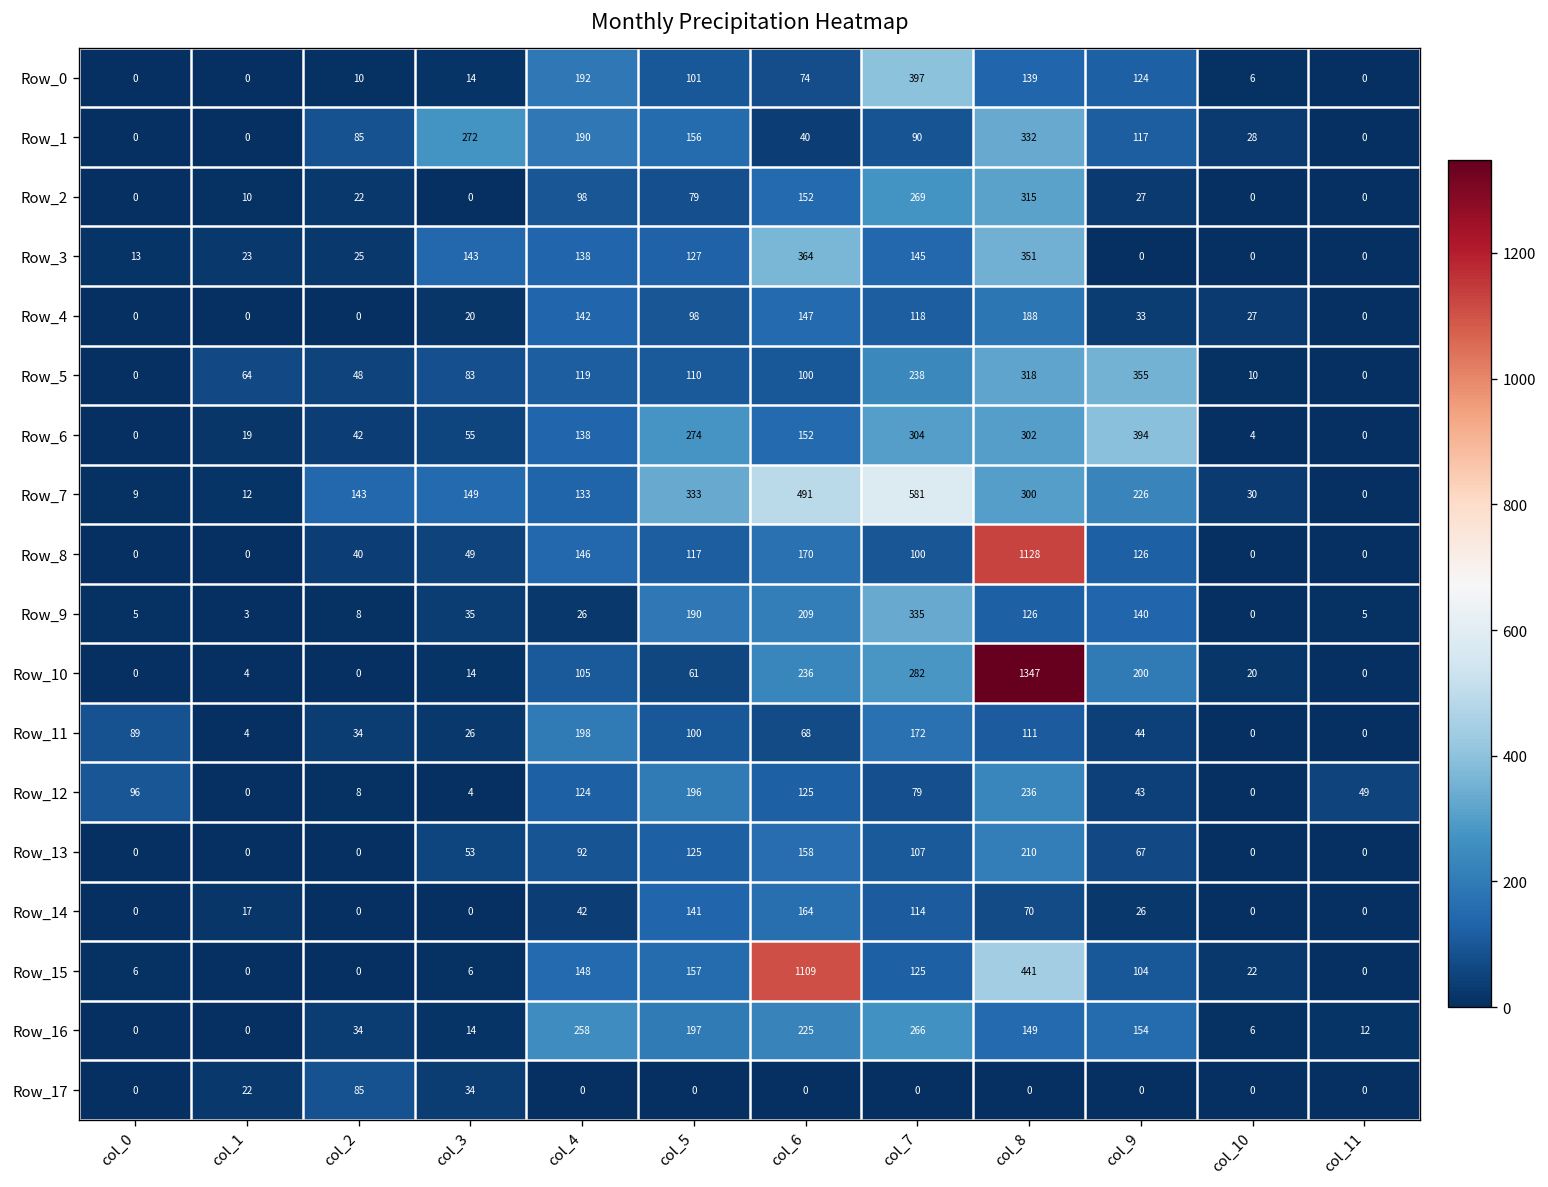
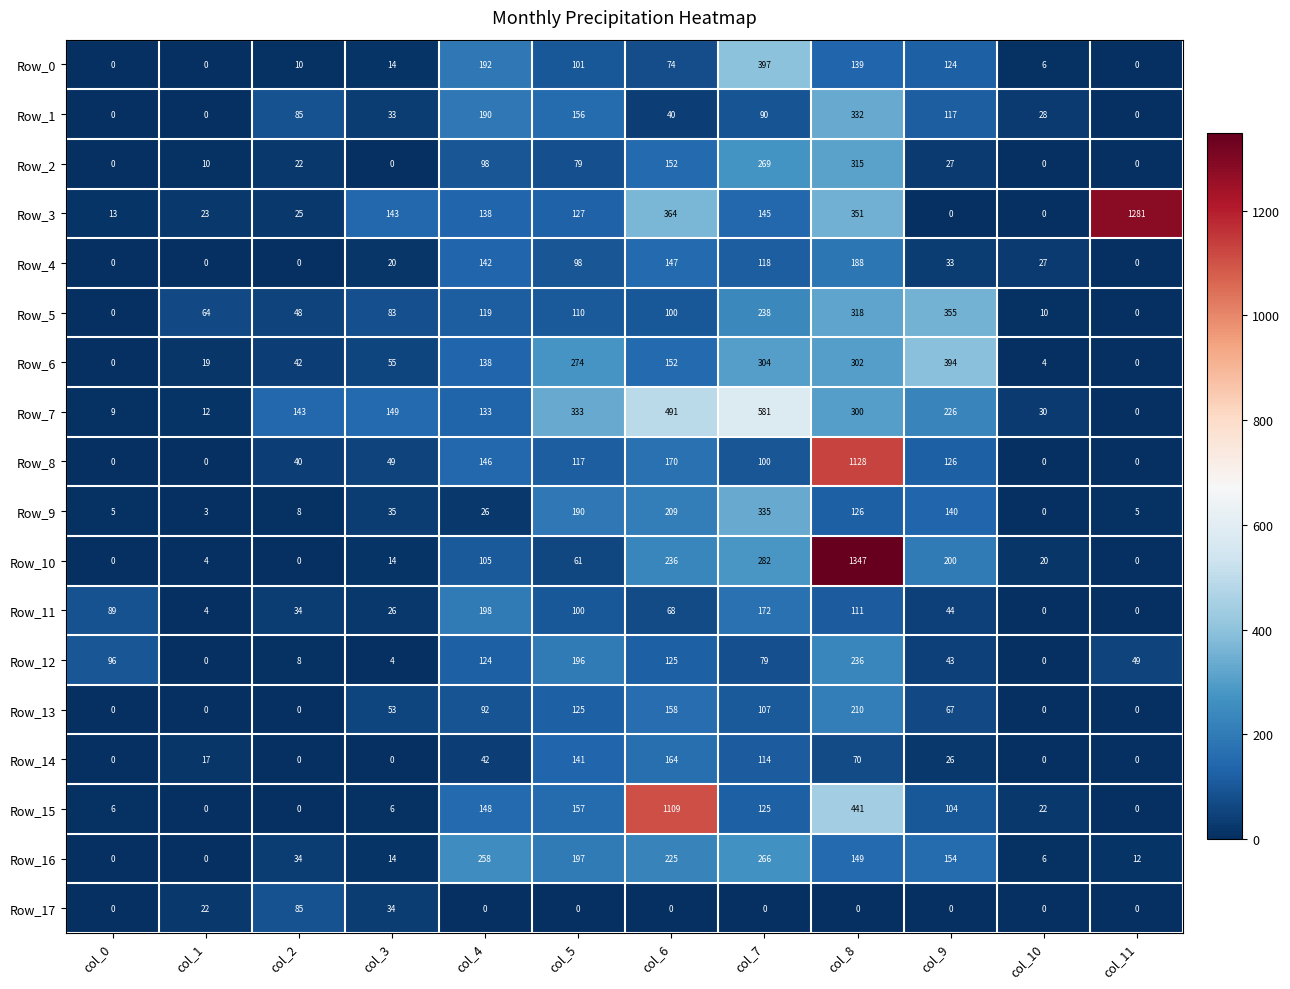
  {
    "Row_1": {
      "col_0": 0,
      "col_1": 0,
      "col_2": 85,
-     "col_3": 272,
+     "col_3": 33,
      "col_4": 190,
      "col_5": 156,
      "col_6": 40,
      "col_7": 90,
      "col_8": 332,
      "col_9": 117,
      "col_10": 28,
      "col_11": 0
    },
    "Row_3": {
      "col_0": 13,
      "col_1": 23,
      "col_2": 25,
      "col_3": 143,
      "col_4": 138,
      "col_5": 127,
      "col_6": 364,
      "col_7": 145,
      "col_8": 351,
      "col_9": 0,
      "col_10": 0,
-     "col_11": 0
+     "col_11": 1281
    }
  }
